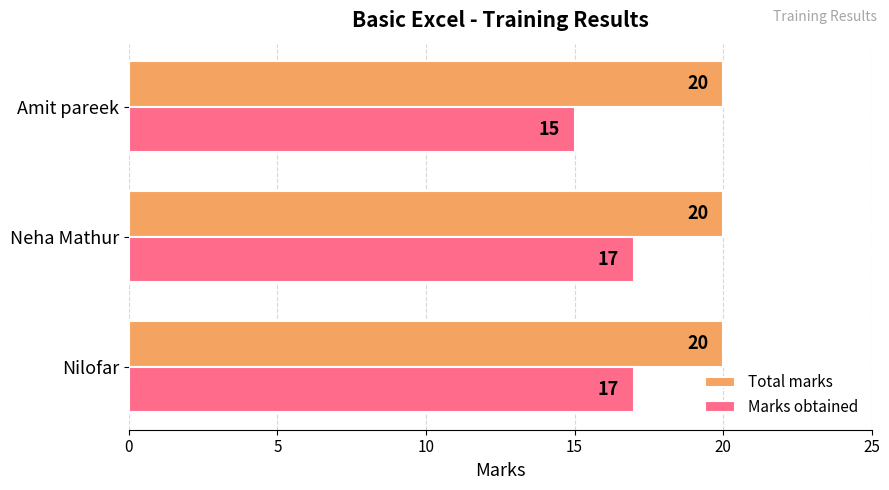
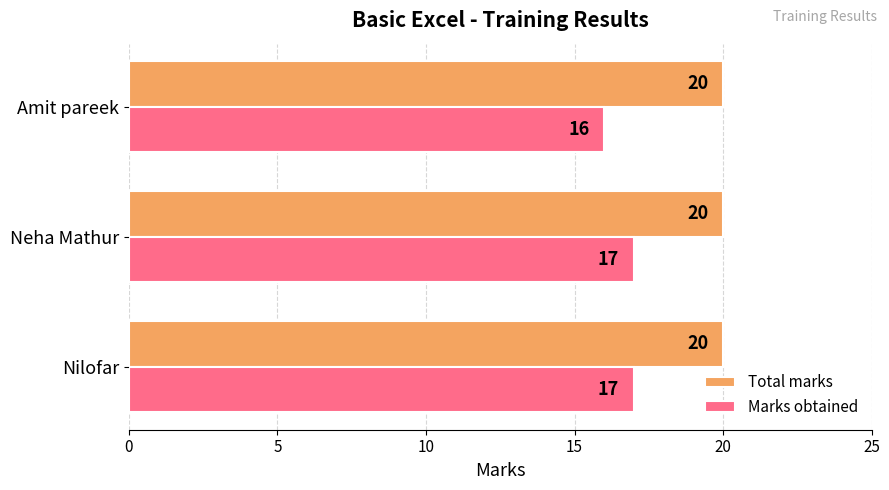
  {
    "Total marks": {
      "Amit pareek": 20,
      "Neha Mathur": 20,
      "Nilofar": 20
    },
    "Marks obtained": {
-     "Amit pareek": 15,
+     "Amit pareek": 16,
      "Neha Mathur": 17,
      "Nilofar": 17
    }
  }
